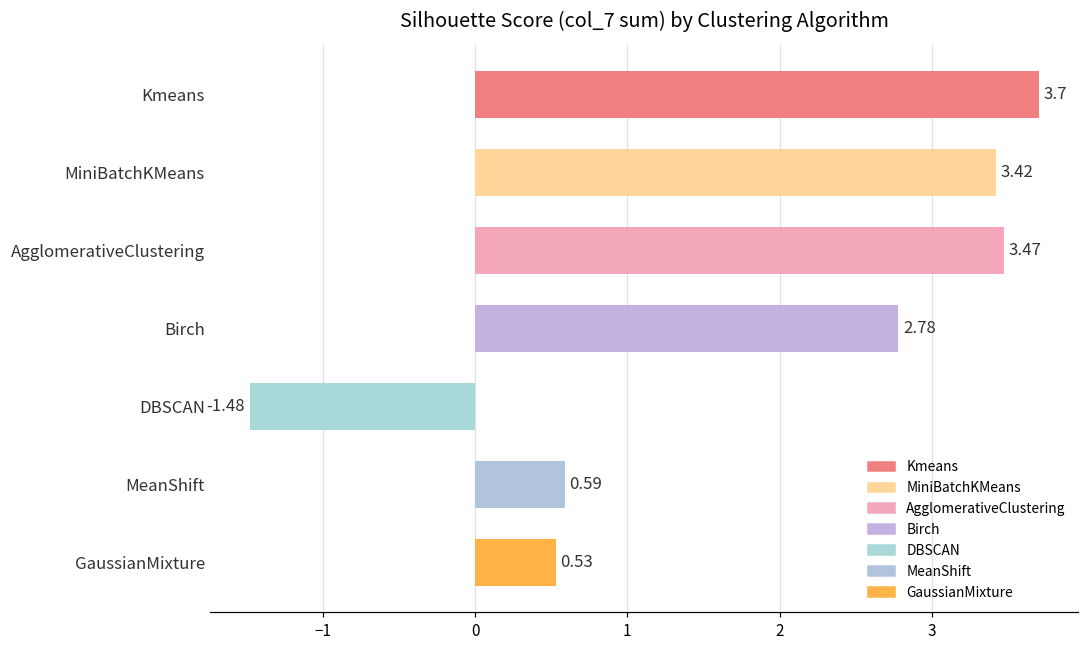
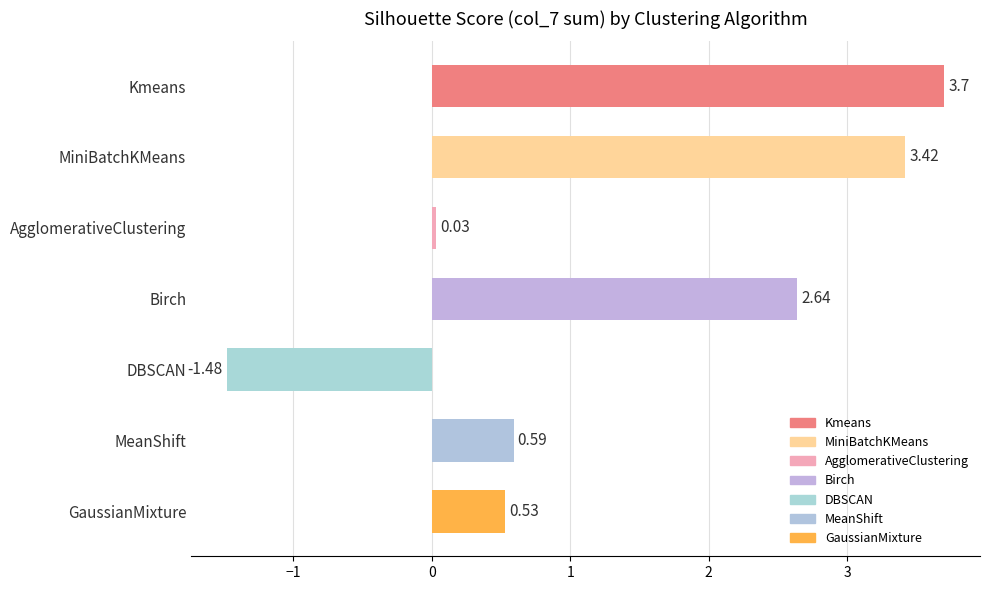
  {
    "Kmeans": 3.7,
    "MiniBatchKMeans": 3.42,
-   "AgglomerativeClustering": 3.47,
-   "Birch": 2.78,
+   "AgglomerativeClustering": 0.03,
+   "Birch": 2.64,
    "DBSCAN": -1.48,
    "MeanShift": 0.59,
    "GaussianMixture": 0.53
  }
